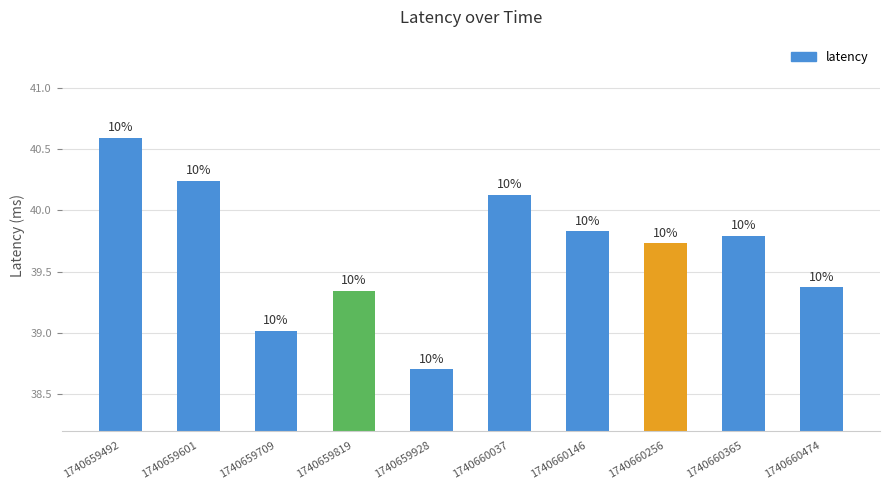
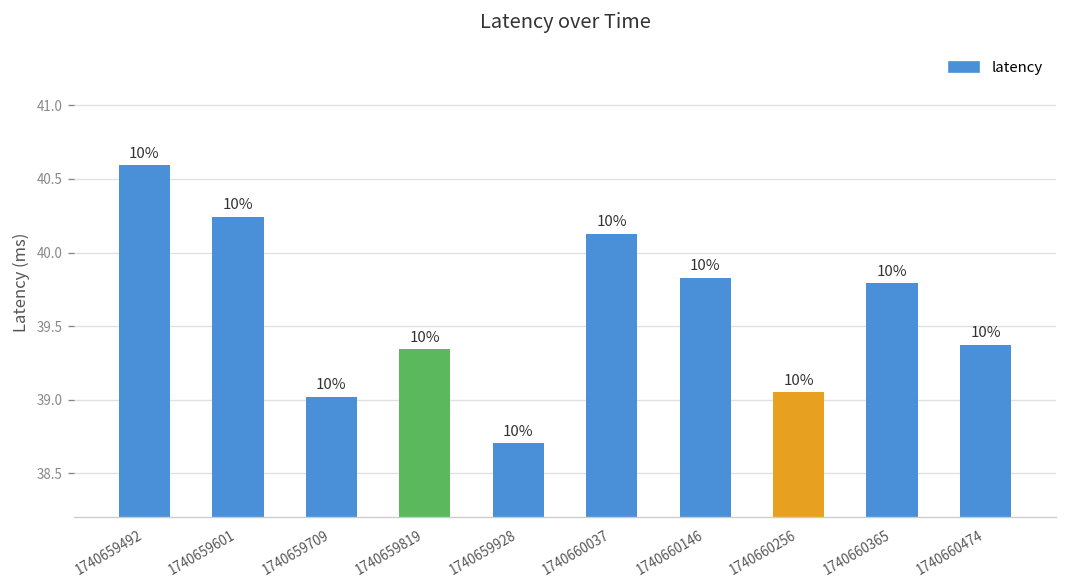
  {
-   "1740660256": 39.73
+   "1740660256": 39.05
  }
